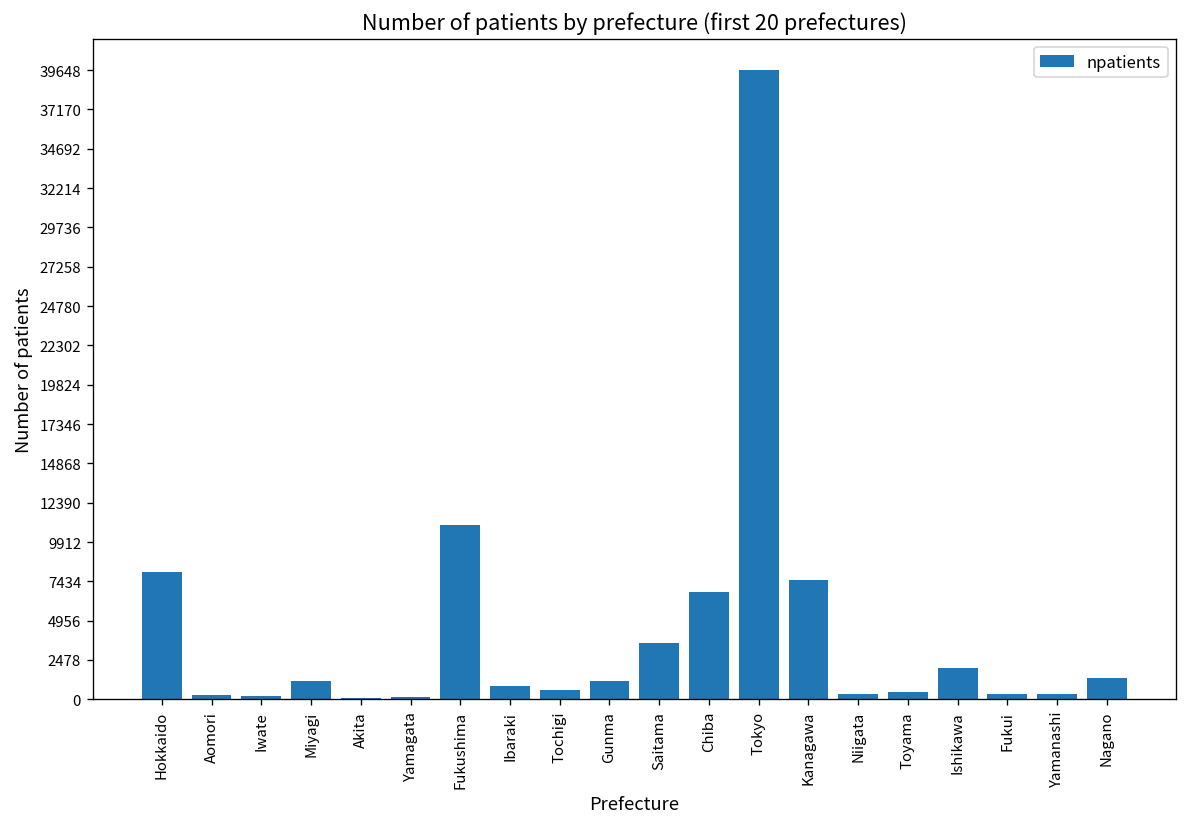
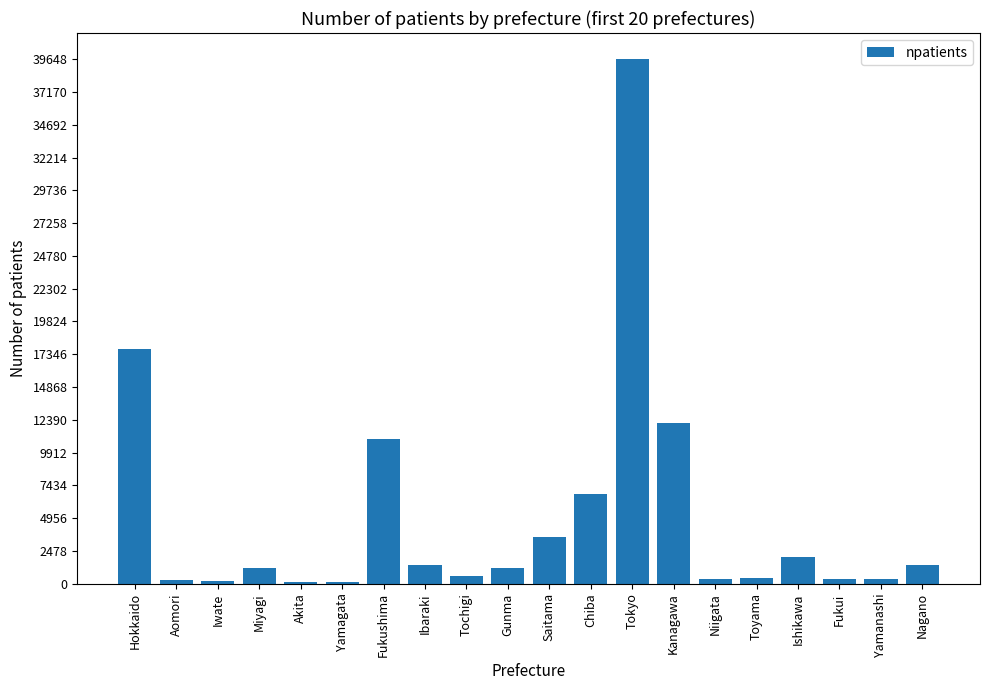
  {
-   "Hokkaido": 8000,
+   "Hokkaido": 17800,
    "Aomori": 300,
    "Miyagi": 1200,
    "Fukushima": 11000,
-   "Ibaraki": 800,
+   "Ibaraki": 1400,
    "Tochigi": 600,
    "Gunma": 1100,
    "Saitama": 3600,
    "Chiba": 6800,
    "Tokyo": 39600,
-   "Kanagawa": 7500,
+   "Kanagawa": 12100,
    "Niigata": 300,
    "Toyama": 500,
    "Ishikawa": 2000,
    "Fukui": 300,
    "Yamanashi": 300,
    "Nagano": 1400
  }
